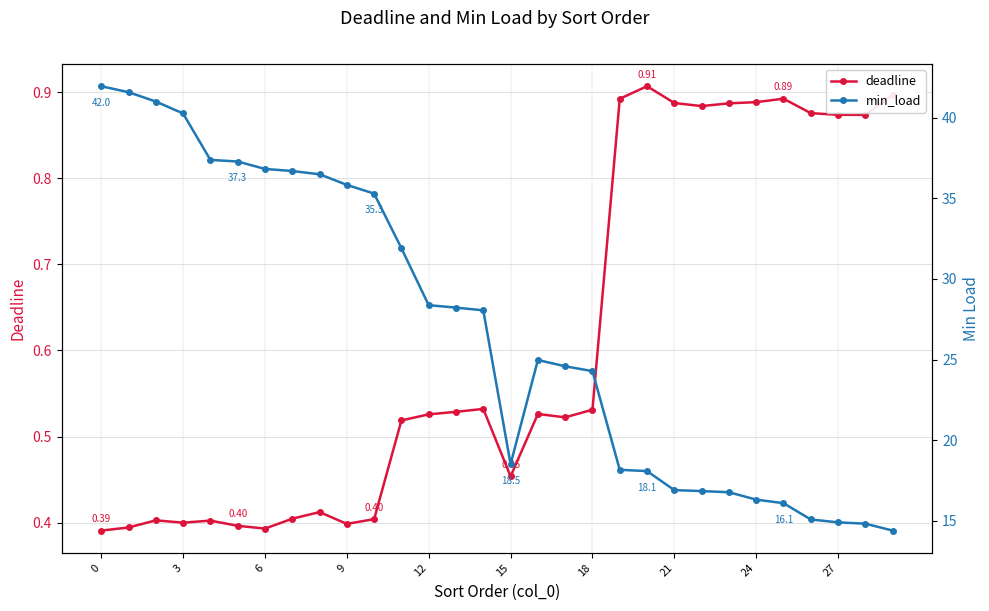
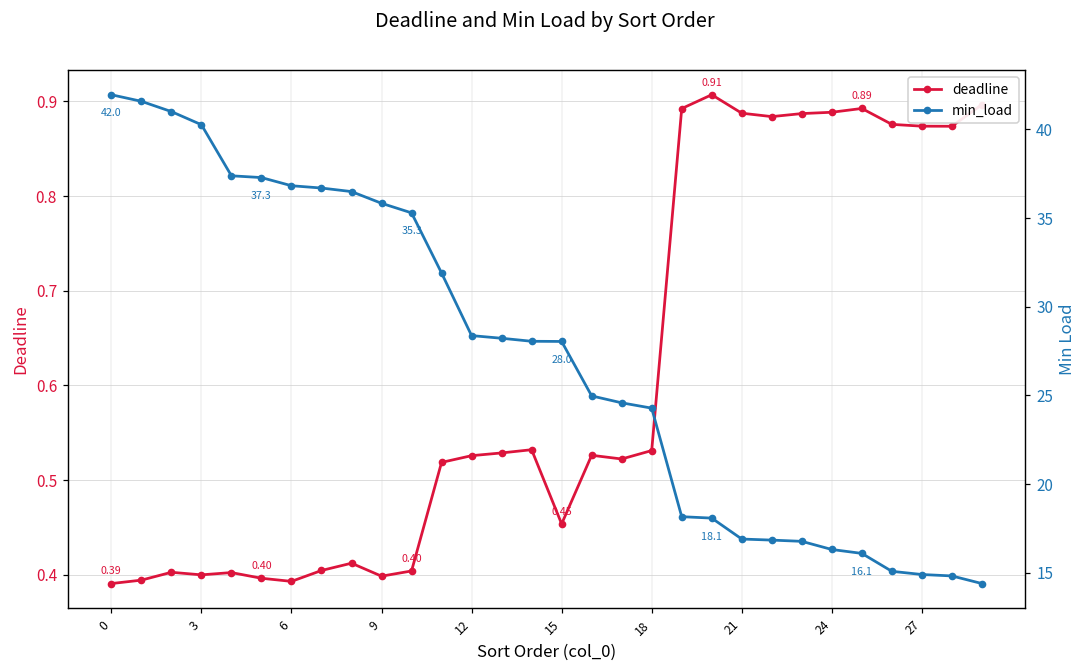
  {
    "deadline": {
      "0": 0.39,
      "15": 0.45
    },
    "min_load": {
      "0": 42.0,
-     "15": 18.5
+     "15": 28.0
    }
  }
